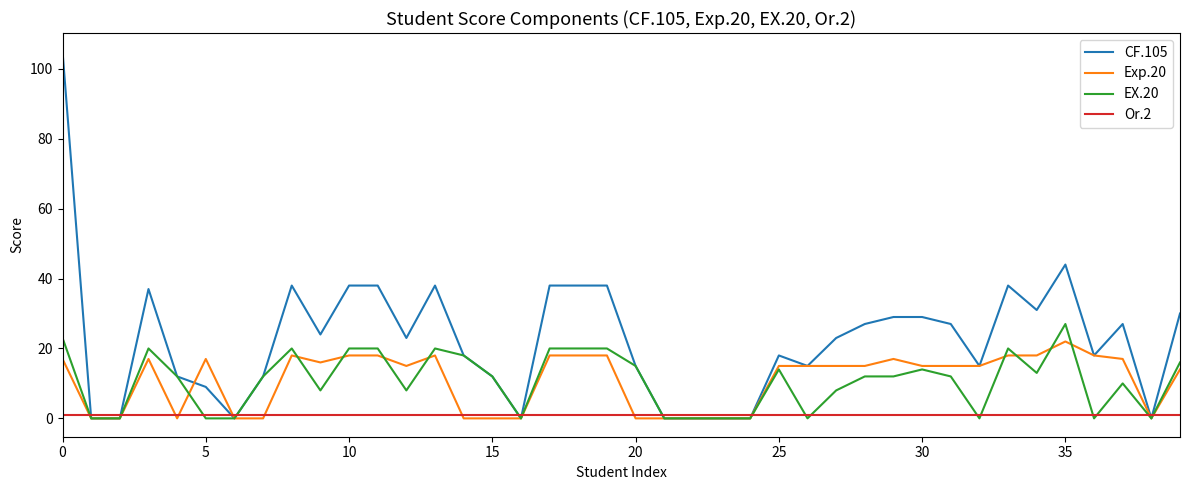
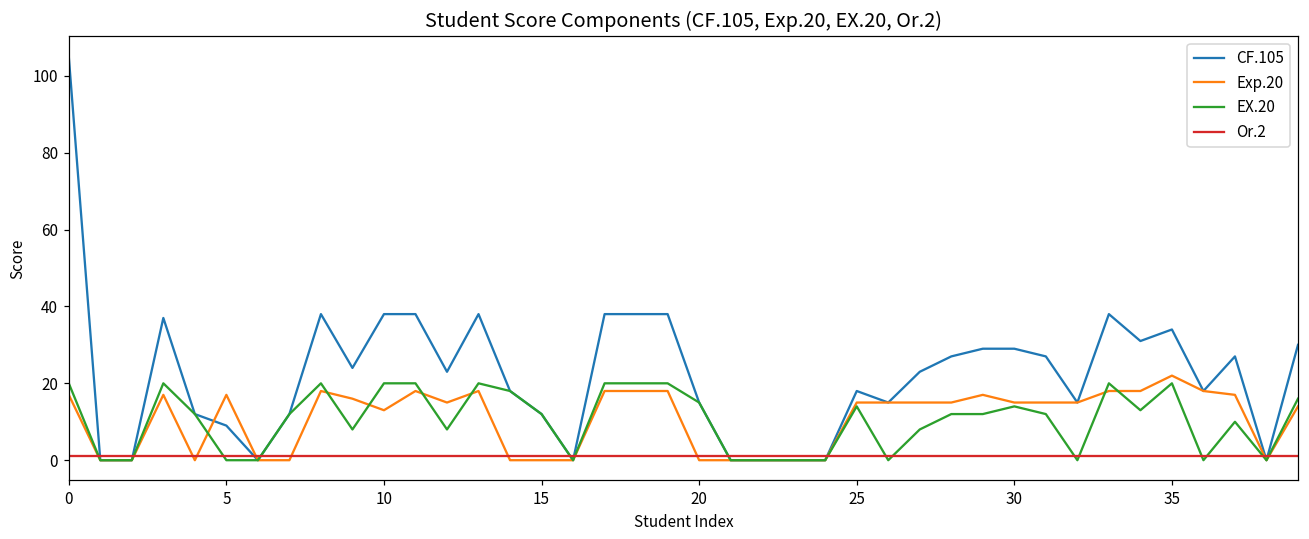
  {
    "CF.105": {
      "0": 105,
      "5": 9,
      "10": 38,
      "25": 18,
      "30": 29,
-     "35": 44
+     "35": 34
    },
    "Exp.20": {
      "0": 17,
      "5": 17,
-     "10": 18,
+     "10": 13,
      "15": 0,
      "20": 0,
      "25": 15,
      "30": 15,
      "35": 22
    },
    "EX.20": {
-     "0": 23,
+     "0": 20,
      "5": 0,
      "10": 20,
      "25": 14,
      "30": 14,
-     "35": 27
+     "35": 20
    },
    "Or.2": {
      "0": 1,
      "5": 1,
      "10": 1,
      "15": 1,
      "20": 1,
      "25": 1,
      "30": 1,
      "35": 1
    }
  }
